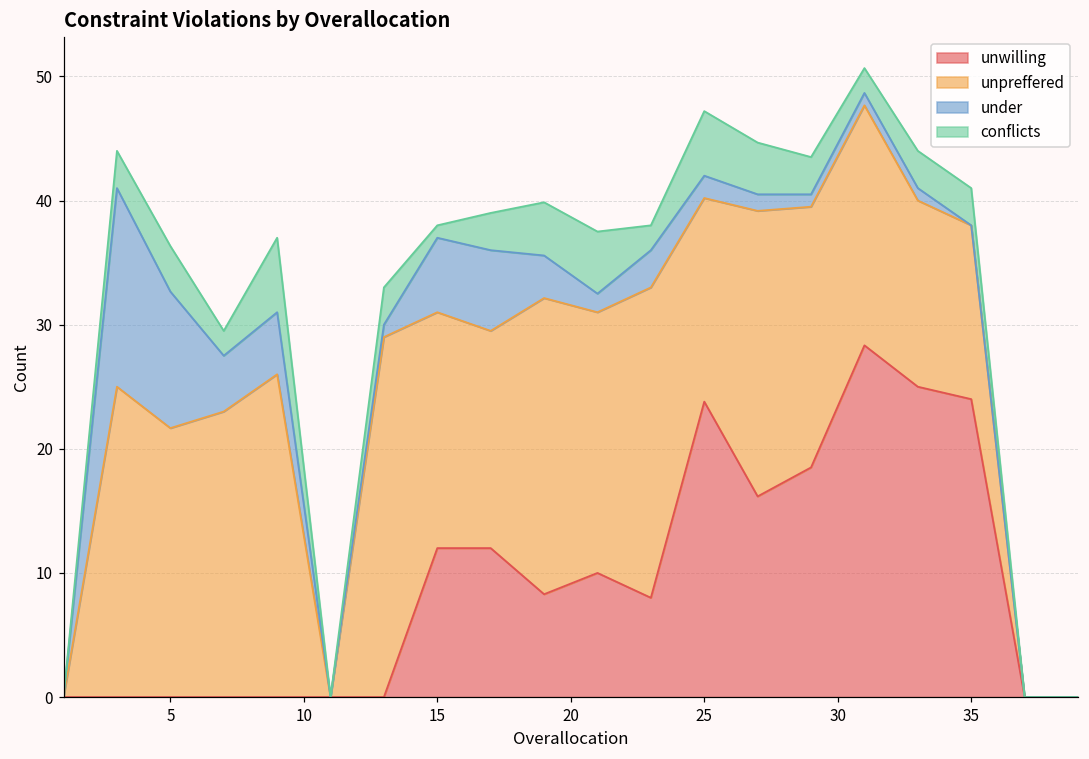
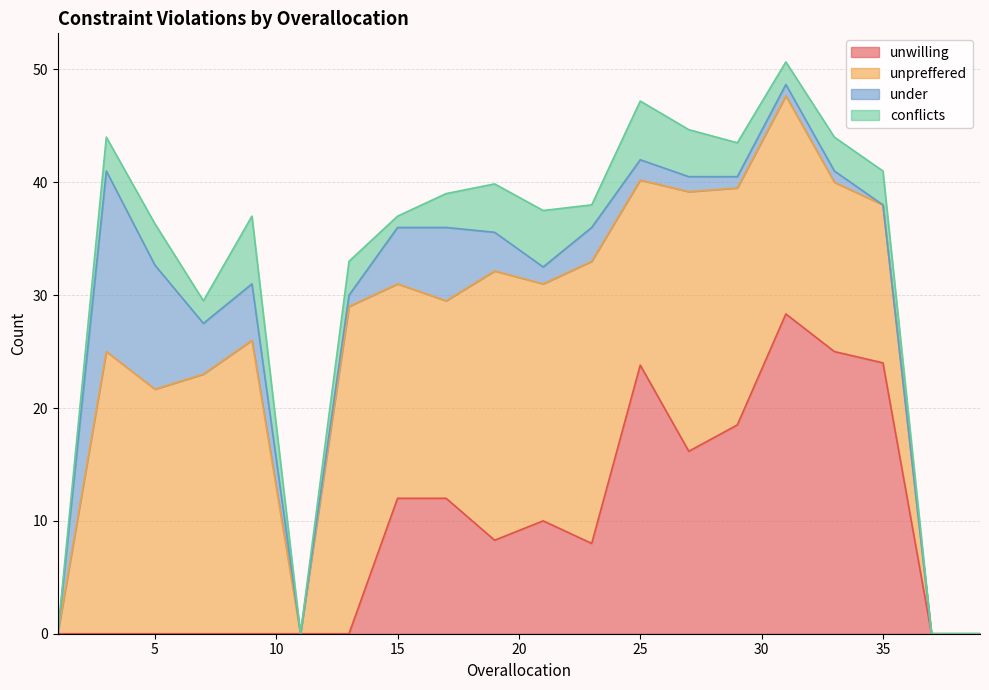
  {
    "unwilling": {
      "5": 0,
      "15": 12,
      "25": 24,
      "35": 24
    },
    "unpreffered": {
      "5": 21.7,
      "15": 19,
      "25": 16.4
    },
    "under": {
      "5": 11,
-     "15": 6,
+     "15": 5,
      "25": 2
    },
    "conflicts": {
      "5": 3.7,
      "15": 1,
      "25": 5,
      "35": 3
    }
  }
